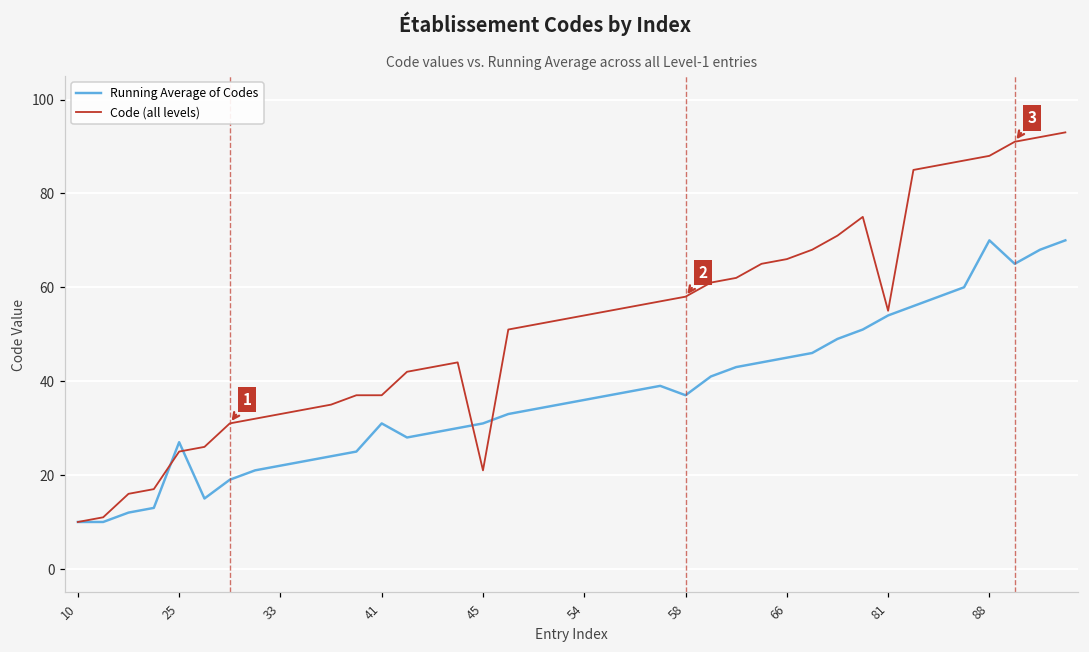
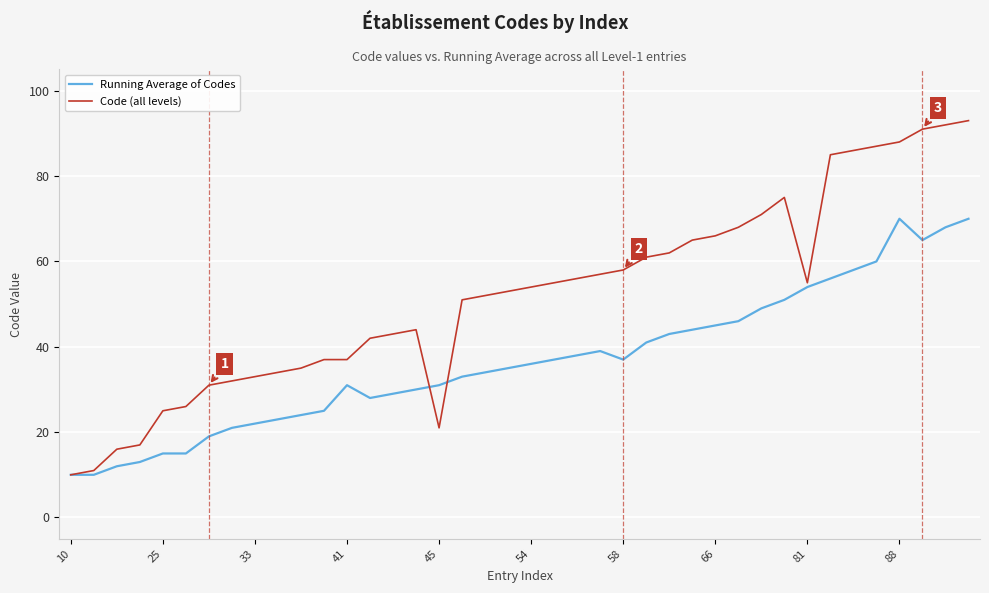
  {
    "Running Average of Codes": {
-     "25": 27,
+     "25": 15,
      "33": 22,
      "41": 31,
      "45": 31,
      "54": 36,
      "58": 37,
      "66": 45,
      "81": 54,
      "88": 70
    },
    "Code (all levels)": {
      "25": 25,
      "33": 33,
      "41": 37,
      "45": 21,
      "54": 54,
      "58": 58,
      "66": 66,
      "81": 55,
      "88": 88
    }
  }
